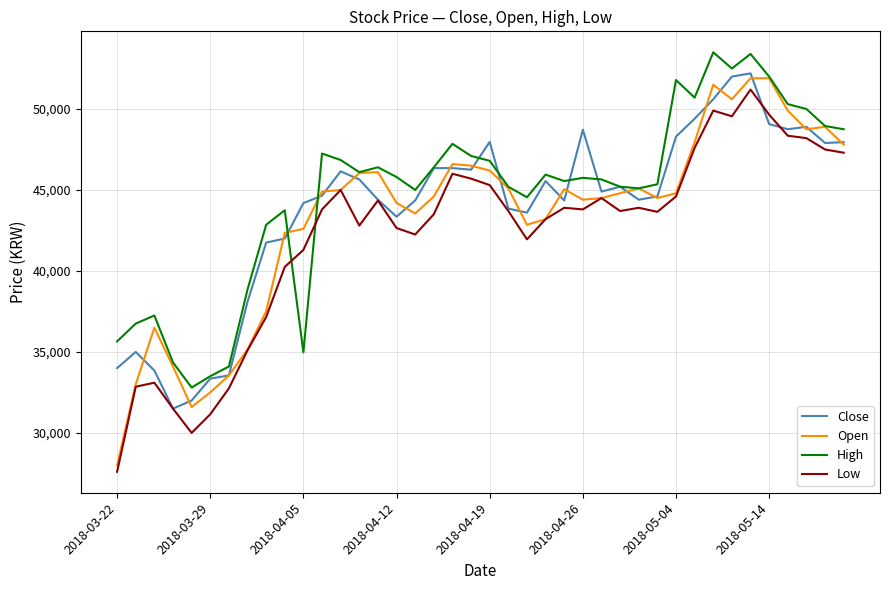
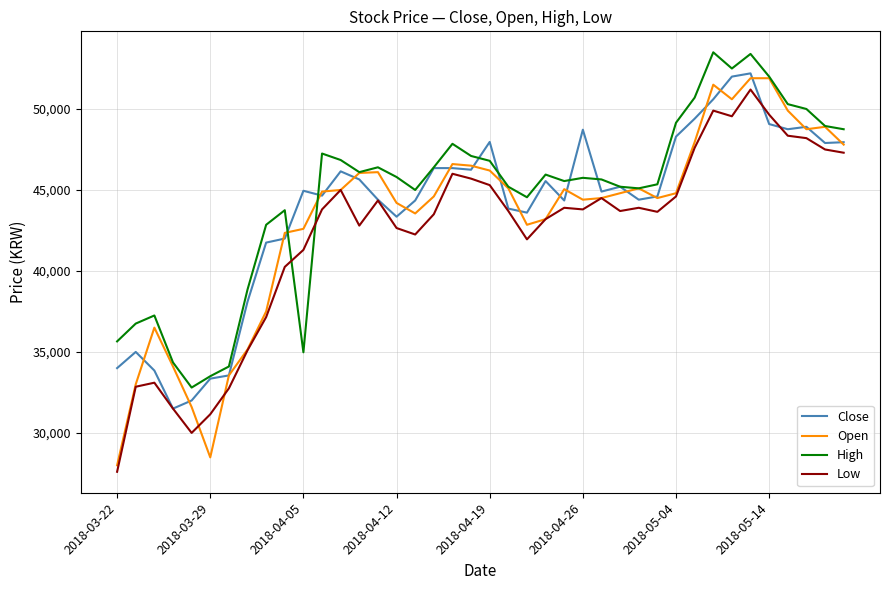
  {
    "Close": {
      "2018-03-22": "34,000",
-     "2018-04-05": "44,200",
+     "2018-04-05": "45,000",
      "2018-04-12": "43,400",
      "2018-04-19": "48,000",
      "2018-04-26": "48,700",
      "2018-05-04": "48,300",
      "2018-05-14": "49,100"
    },
    "Open": {
      "2018-03-22": "28,000",
-     "2018-03-29": "32,500",
+     "2018-03-29": "28,500",
      "2018-04-05": "42,600",
      "2018-04-12": "44,200",
      "2018-04-19": "46,200",
      "2018-04-26": "44,400",
      "2018-05-04": "44,800"
    },
    "High": {
      "2018-03-22": "35,700",
      "2018-04-05": "35,000",
      "2018-04-12": "45,800",
      "2018-04-19": "46,800",
      "2018-04-26": "45,800",
-     "2018-05-04": "51,800"
+     "2018-05-04": "49,200"
    },
    "Low": {
      "2018-03-22": "27,600",
      "2018-03-29": "31,200",
      "2018-04-05": "41,300",
      "2018-04-12": "42,700",
      "2018-04-19": "45,300",
      "2018-04-26": "43,800",
      "2018-05-04": "44,600",
      "2018-05-14": "49,700"
    }
  }
